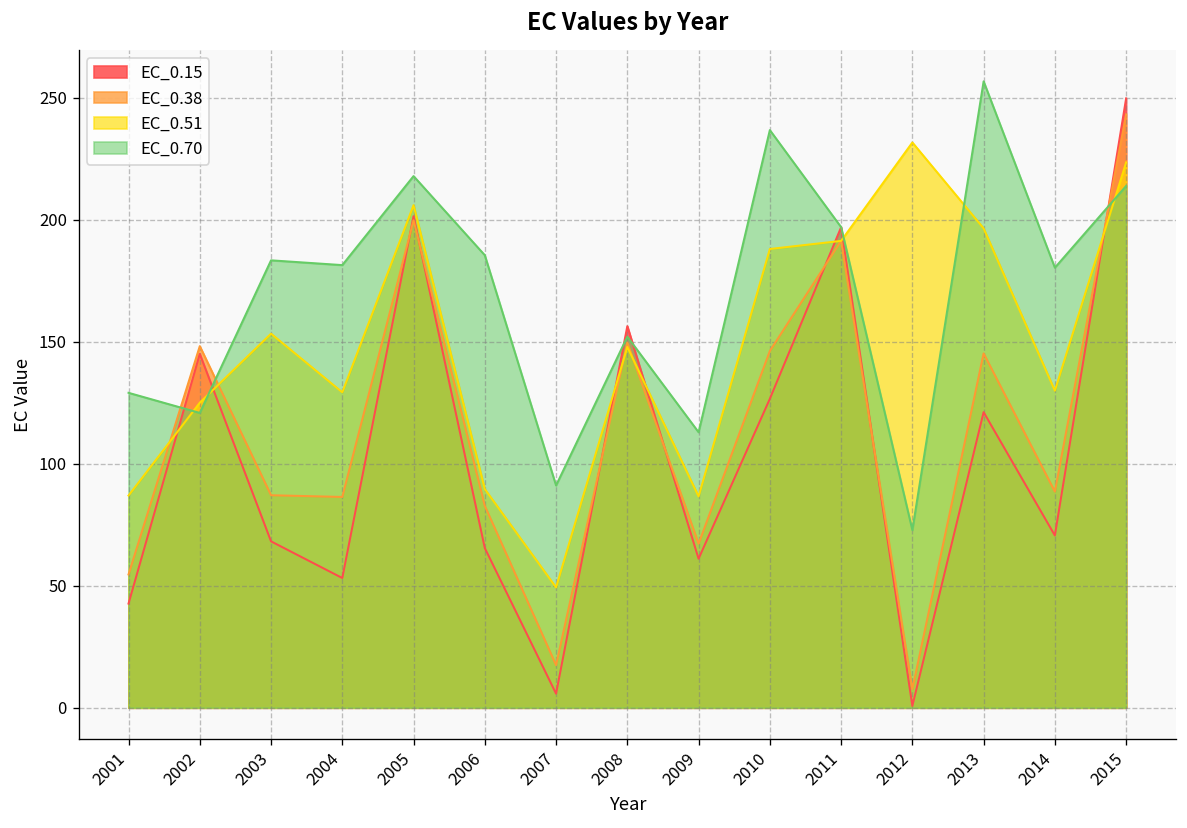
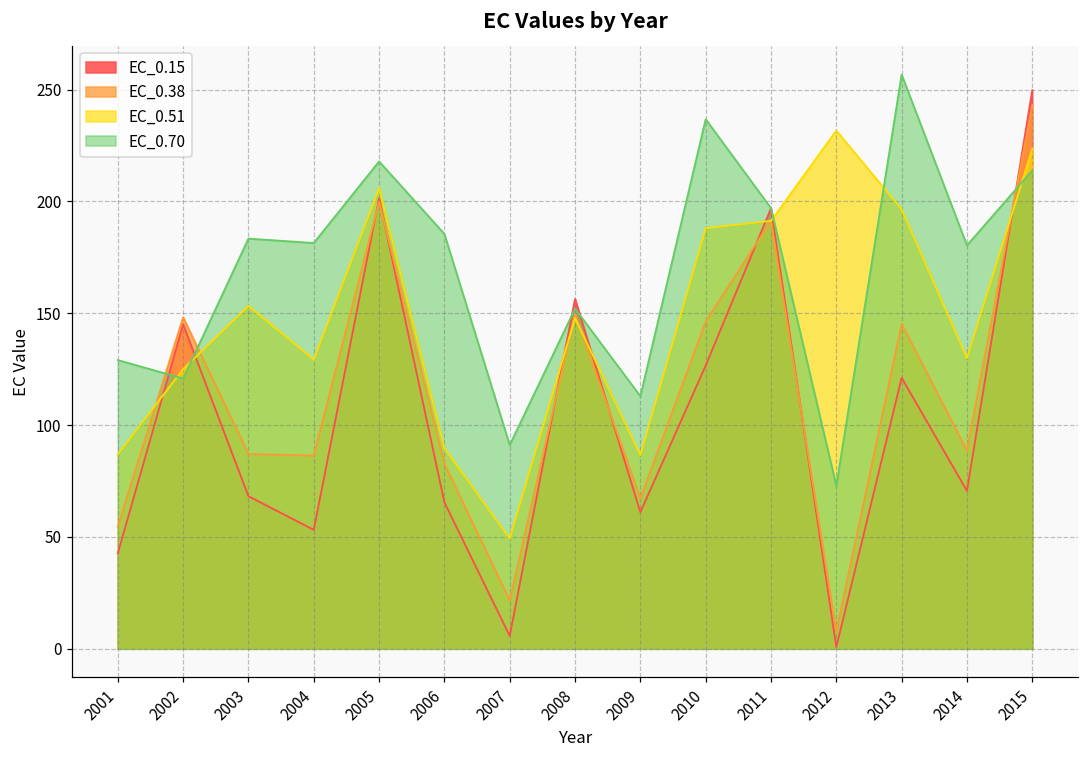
  {
    "EC_0.15": {
      "2001": 43,
      "2002": 145,
      "2003": 68,
      "2004": 53,
      "2005": 201,
      "2006": 65,
      "2007": 6,
      "2008": 156,
      "2009": 61,
      "2010": 127,
      "2012": 1,
      "2013": 121,
      "2014": 71,
      "2015": 250
    },
    "EC_0.38": {
      "2001": 55,
      "2002": 148,
      "2003": 87,
      "2004": 86,
      "2005": 200,
      "2006": 83,
-     "2007": 17,
+     "2007": 22,
      "2008": 150,
      "2009": 67,
      "2010": 146,
      "2012": 8,
      "2013": 145,
      "2014": 89,
      "2015": 243
    },
    "EC_0.51": {
      "2001": 87,
      "2002": 125,
      "2003": 153,
      "2004": 129,
      "2005": 206,
      "2006": 90,
      "2007": 49,
      "2008": 148,
      "2009": 87,
      "2010": 188,
      "2012": 232,
      "2013": 196,
      "2014": 130,
      "2015": 224
    },
    "EC_0.70": {
      "2001": 129,
      "2002": 121,
      "2003": 183,
      "2004": 181,
      "2005": 218,
      "2006": 185,
      "2007": 91,
      "2008": 152,
      "2009": 113,
      "2010": 237,
      "2012": 73,
      "2013": 257,
      "2014": 180,
      "2015": 214
    }
  }
